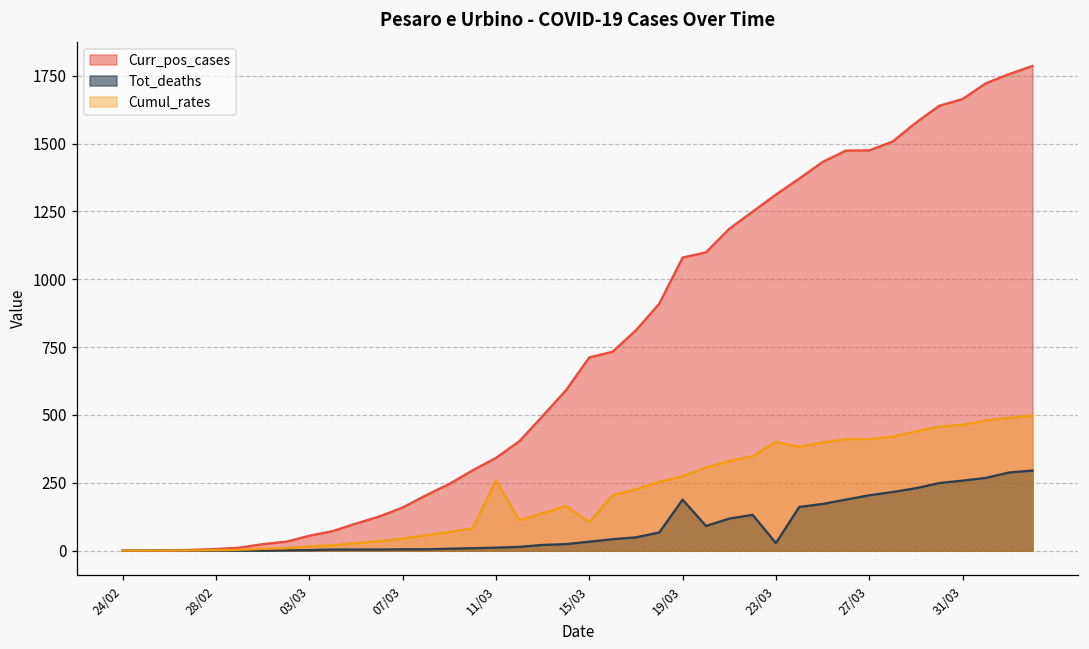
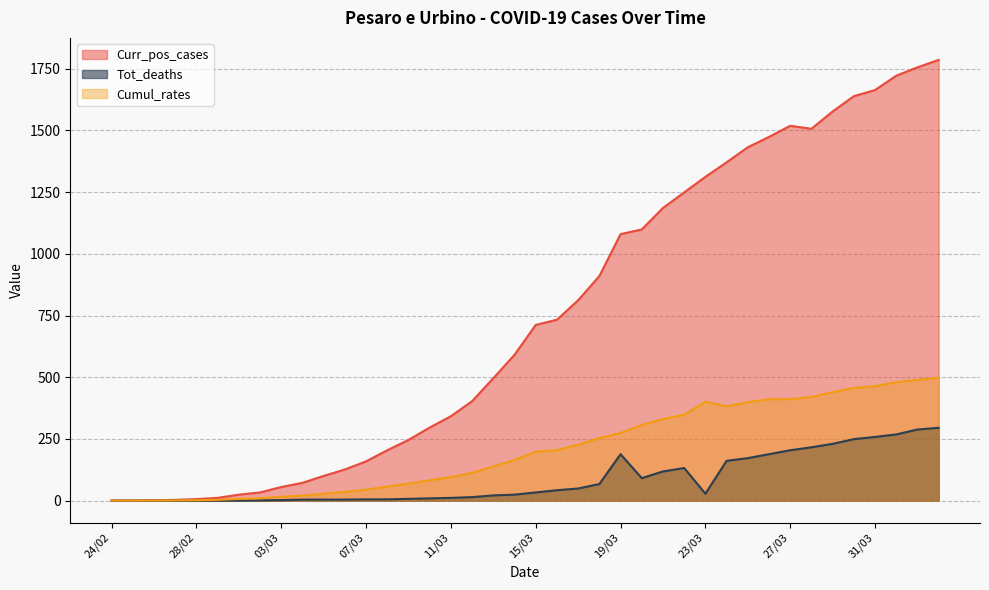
  {
    "Curr_pos_cases": {
      "03/03": 60,
      "07/03": 160,
      "11/03": 340,
      "15/03": 710,
      "19/03": 1080,
      "23/03": 1310,
-     "27/03": 1480,
+     "27/03": 1520,
      "31/03": 1660
    },
    "Tot_deaths": {
      "03/03": 0,
      "07/03": 10,
      "11/03": 10,
      "15/03": 30,
      "19/03": 190,
      "23/03": 30,
      "27/03": 200,
      "31/03": 260
    },
    "Cumul_rates": {
      "03/03": 20,
      "07/03": 40,
-     "11/03": 260,
-     "15/03": 110,
+     "11/03": 100,
+     "15/03": 200,
      "19/03": 270,
      "23/03": 400,
      "27/03": 410,
      "31/03": 460
    }
  }
